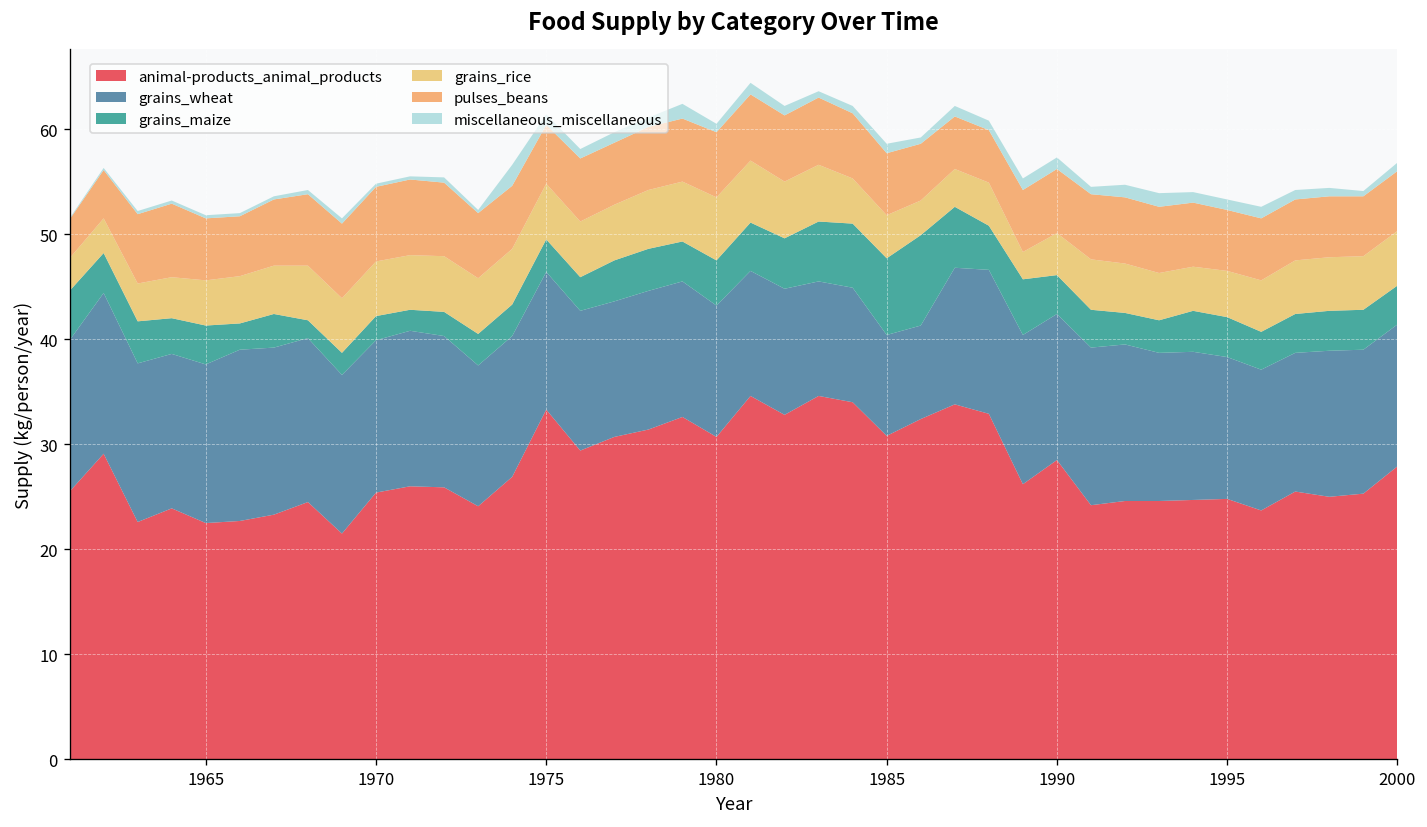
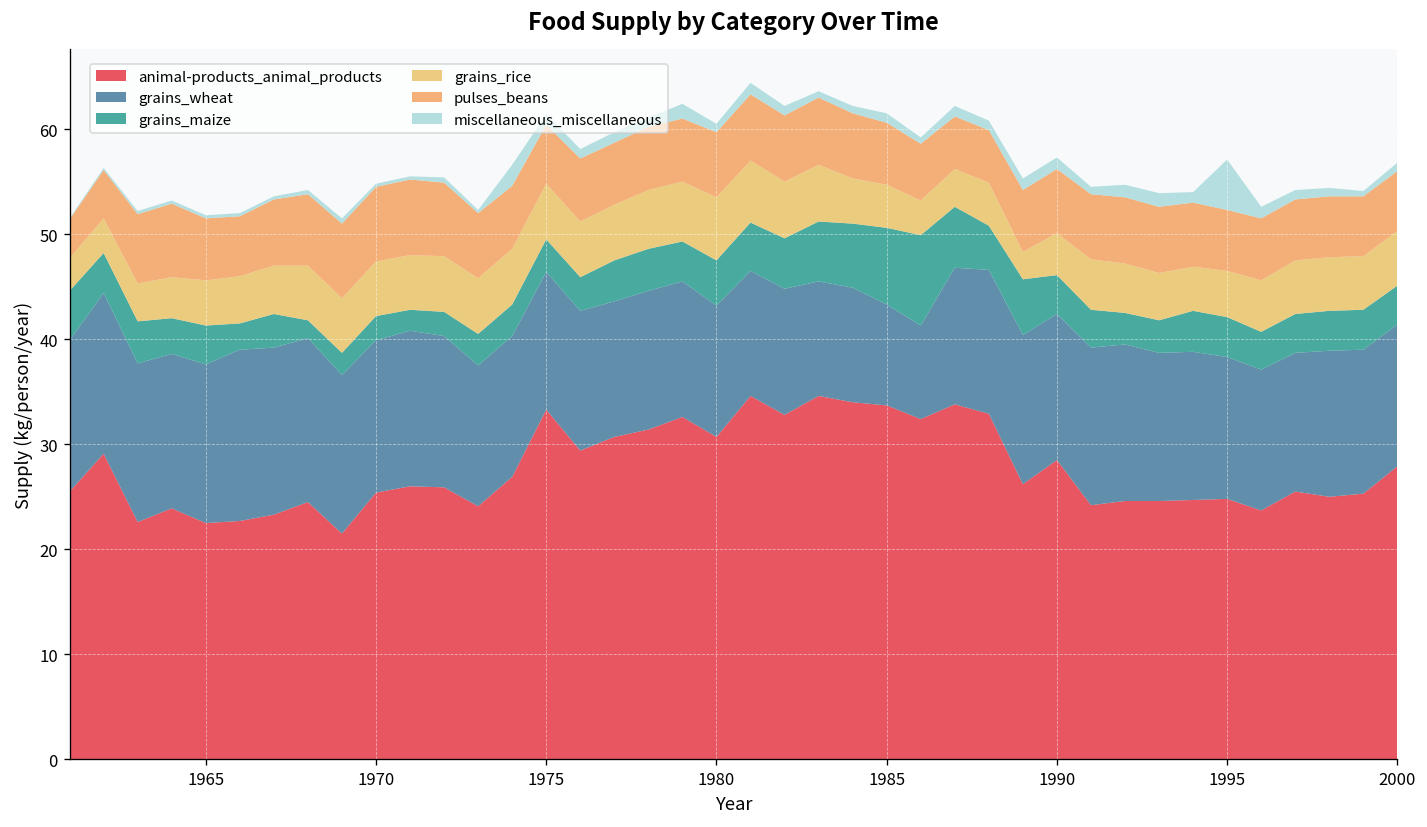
  {
    "animal-products_animal_products": {
      "1965": 23,
      "1970": 25,
      "1975": 33,
      "1980": 31,
-     "1985": 31,
+     "1985": 34,
      "1990": 29,
      "1995": 25,
      "2000": 28
    },
    "miscellaneous_miscellaneous": {
      "1965": 0,
      "1970": 0,
      "1980": 1,
      "1985": 1,
      "1990": 1,
-     "1995": 1,
+     "1995": 5,
      "2000": 1
    }
  }
